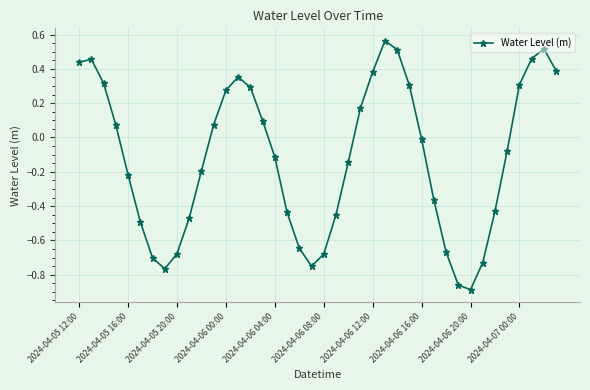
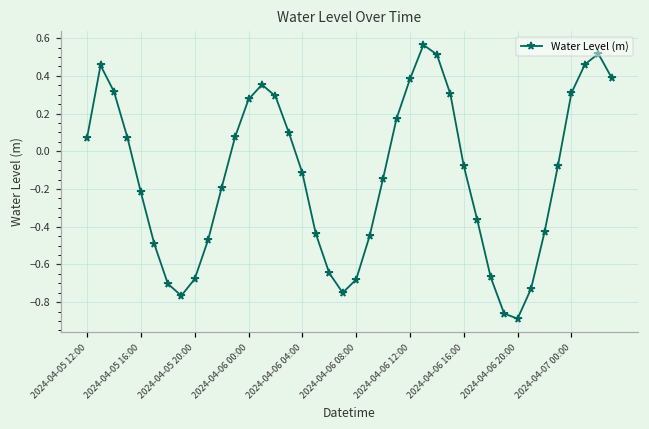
  {
-   "2024-04-05 12:00": 0.44,
+   "2024-04-05 12:00": 0.07,
    "2024-04-05 16:00": -0.22,
    "2024-04-05 20:00": -0.68,
    "2024-04-06 00:00": 0.28,
    "2024-04-06 04:00": -0.11,
    "2024-04-06 08:00": -0.68,
    "2024-04-06 12:00": 0.38,
-   "2024-04-06 16:00": -0.01,
+   "2024-04-06 16:00": -0.08,
    "2024-04-06 20:00": -0.89,
    "2024-04-07 00:00": 0.31
  }
